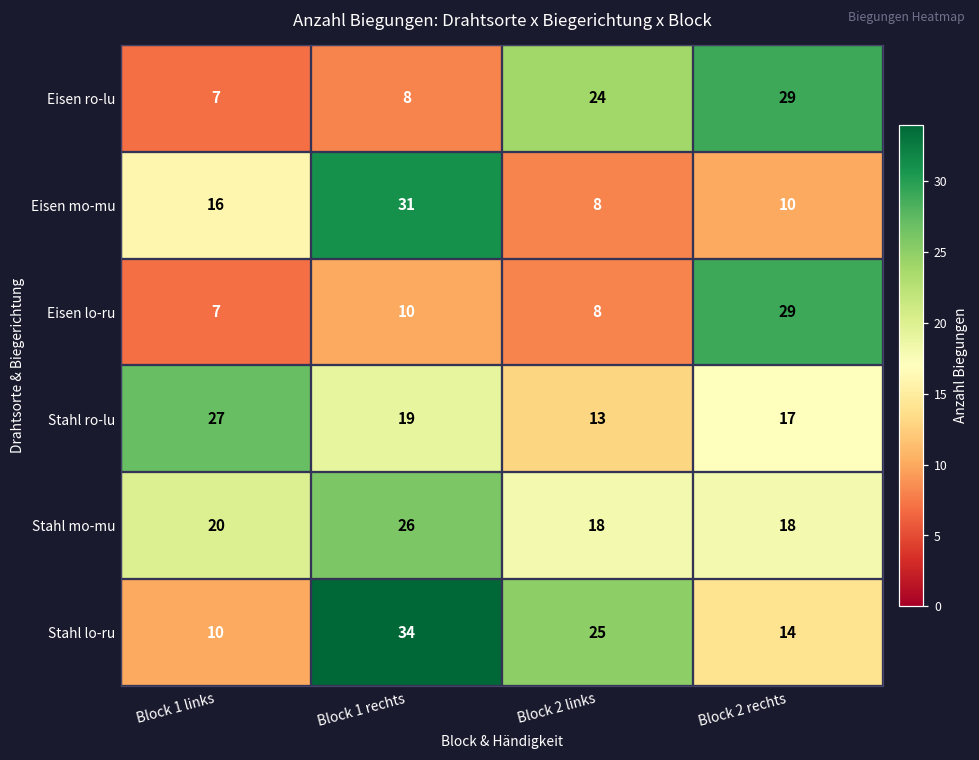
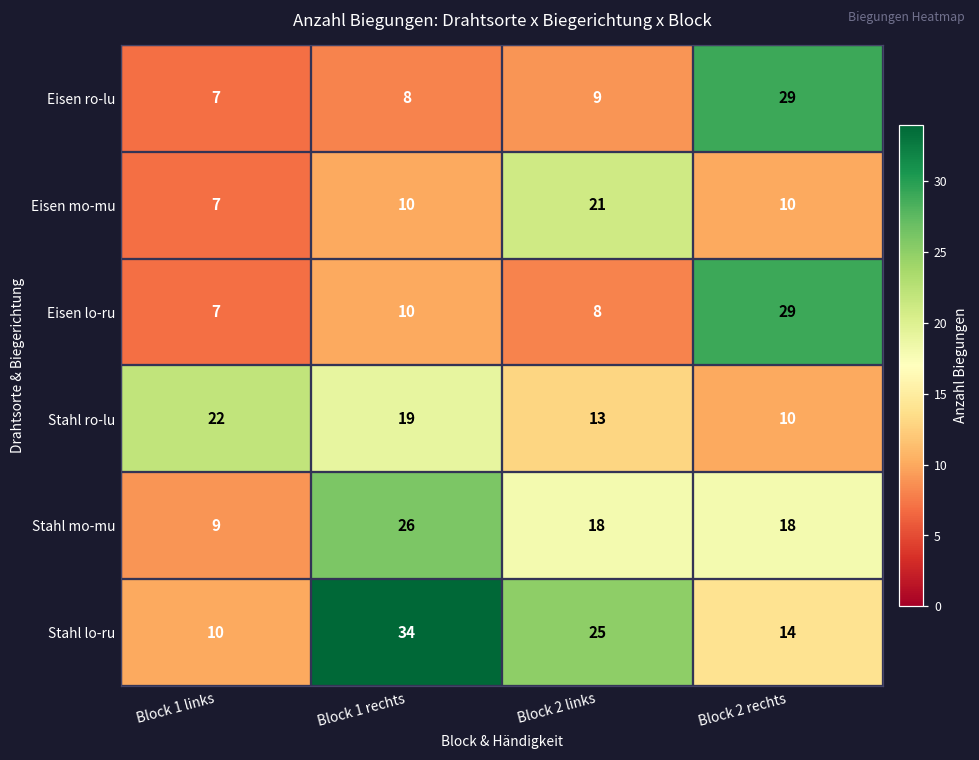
  {
    "Eisen ro-lu": {
      "Block 1 links": 7,
      "Block 1 rechts": 8,
-     "Block 2 links": 24,
+     "Block 2 links": 9,
      "Block 2 rechts": 29
    },
    "Eisen mo-mu": {
-     "Block 1 links": 16,
-     "Block 1 rechts": 31,
-     "Block 2 links": 8,
+     "Block 1 links": 7,
+     "Block 1 rechts": 10,
+     "Block 2 links": 21,
      "Block 2 rechts": 10
    },
    "Eisen lo-ru": {
      "Block 1 links": 7,
      "Block 1 rechts": 10,
      "Block 2 links": 8,
      "Block 2 rechts": 29
    },
    "Stahl ro-lu": {
-     "Block 1 links": 27,
+     "Block 1 links": 22,
      "Block 1 rechts": 19,
      "Block 2 links": 13,
-     "Block 2 rechts": 17
+     "Block 2 rechts": 10
    },
    "Stahl mo-mu": {
-     "Block 1 links": 20,
+     "Block 1 links": 9,
      "Block 1 rechts": 26,
      "Block 2 links": 18,
      "Block 2 rechts": 18
    },
    "Stahl lo-ru": {
      "Block 1 links": 10,
      "Block 1 rechts": 34,
      "Block 2 links": 25,
      "Block 2 rechts": 14
    }
  }
